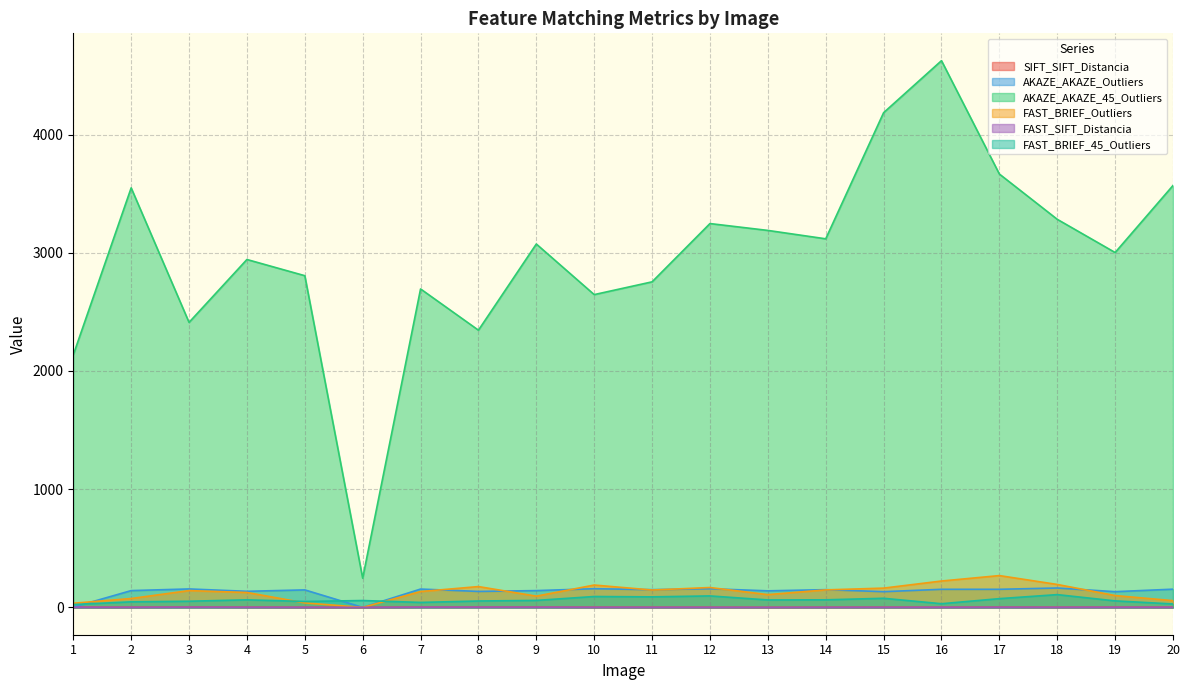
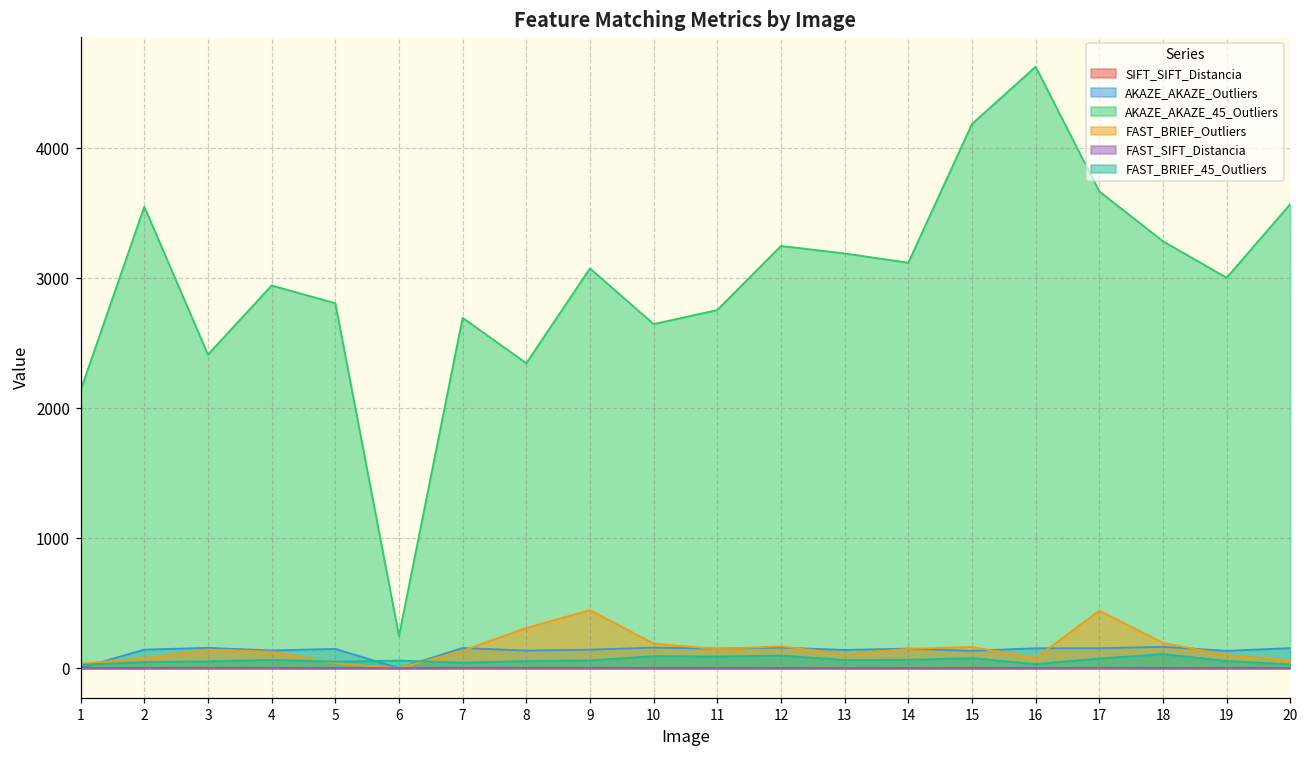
  {
    "FAST_SIFT_Distancia": {
      "2": 0,
      "3": 0,
      "4": 0,
      "5": 0,
      "7": 0,
      "8": 0,
      "9": 0,
      "10": 0,
      "11": 0,
      "12": 0,
      "13": 0,
      "14": 0,
      "15": 0,
      "16": 0,
      "17": 0,
      "18": 0,
      "19": 0,
      "20": 0
    },
    "FAST_BRIEF_Outliers": {
      "2": 80,
-     "8": 180,
-     "9": 100,
+     "8": 310,
+     "9": 450,
      "10": 190,
      "13": 110,
      "15": 160,
-     "16": 220,
-     "17": 270,
+     "16": 80,
+     "17": 440,
      "18": 190,
      "19": 100,
      "20": 60
    }
  }
